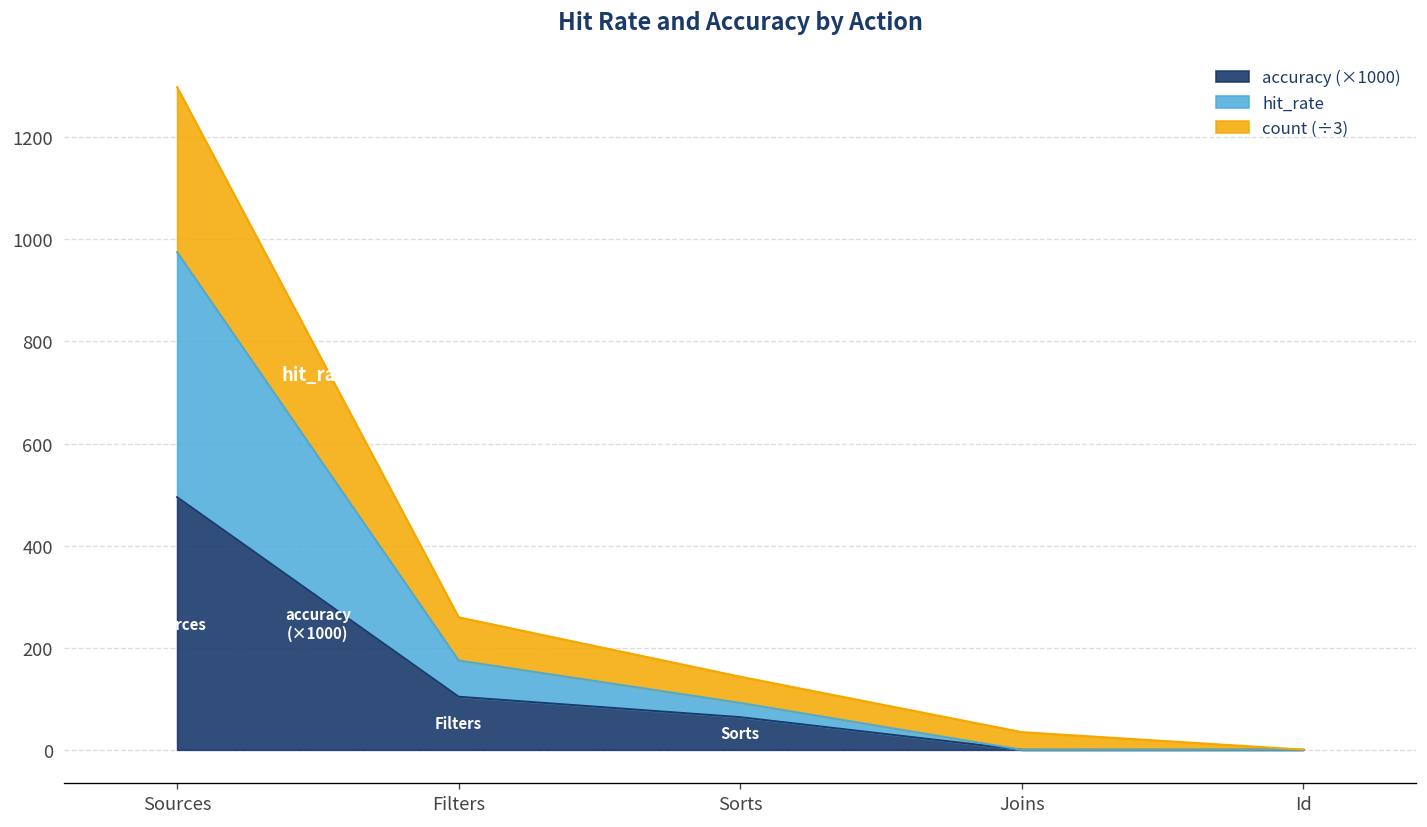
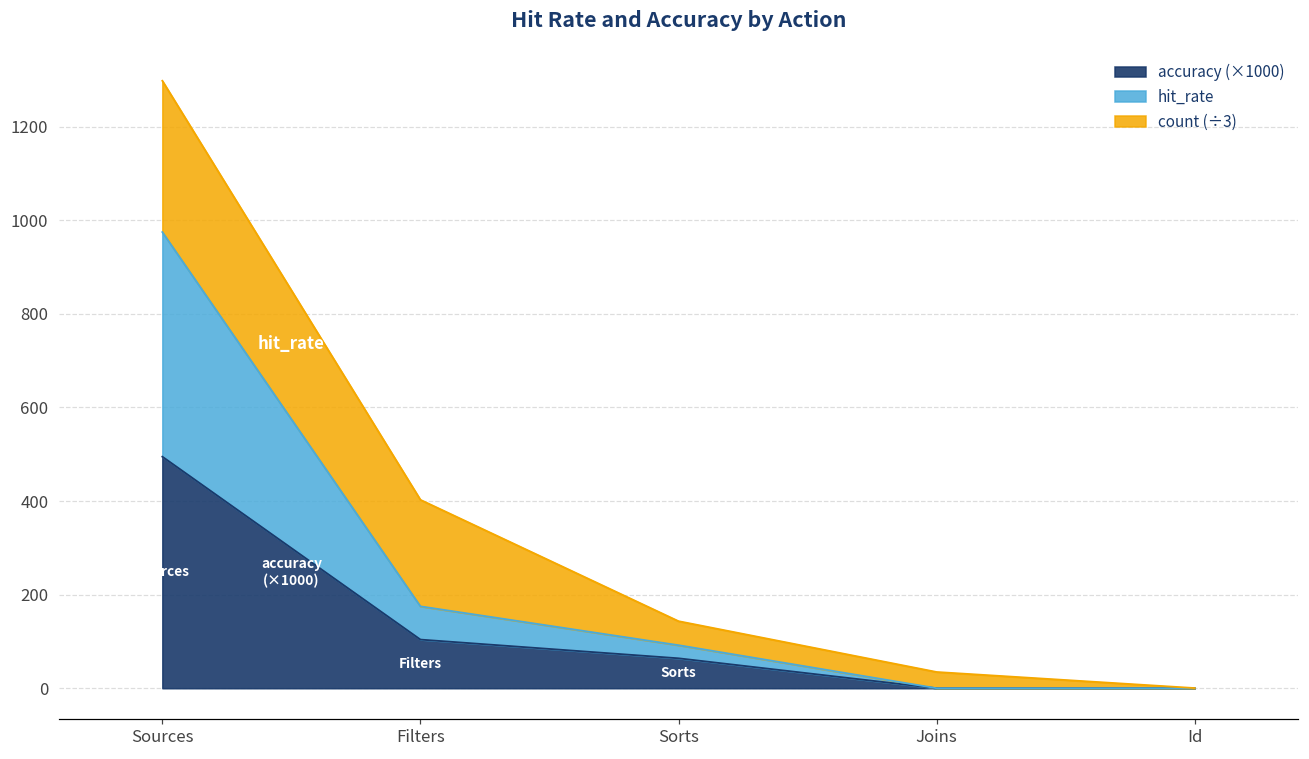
  {
    "accuracy (×1000)": {
      "Sources": 490,
      "Filters": 100,
      "Sorts": 60
    },
    "hit_rate": {
      "Sources": 480,
      "Filters": 70,
      "Sorts": 30
    },
    "count (÷3)": {
      "Sources": 320,
-     "Filters": 80,
+     "Filters": 230,
      "Sorts": 50,
      "Joins": 30
    }
  }
